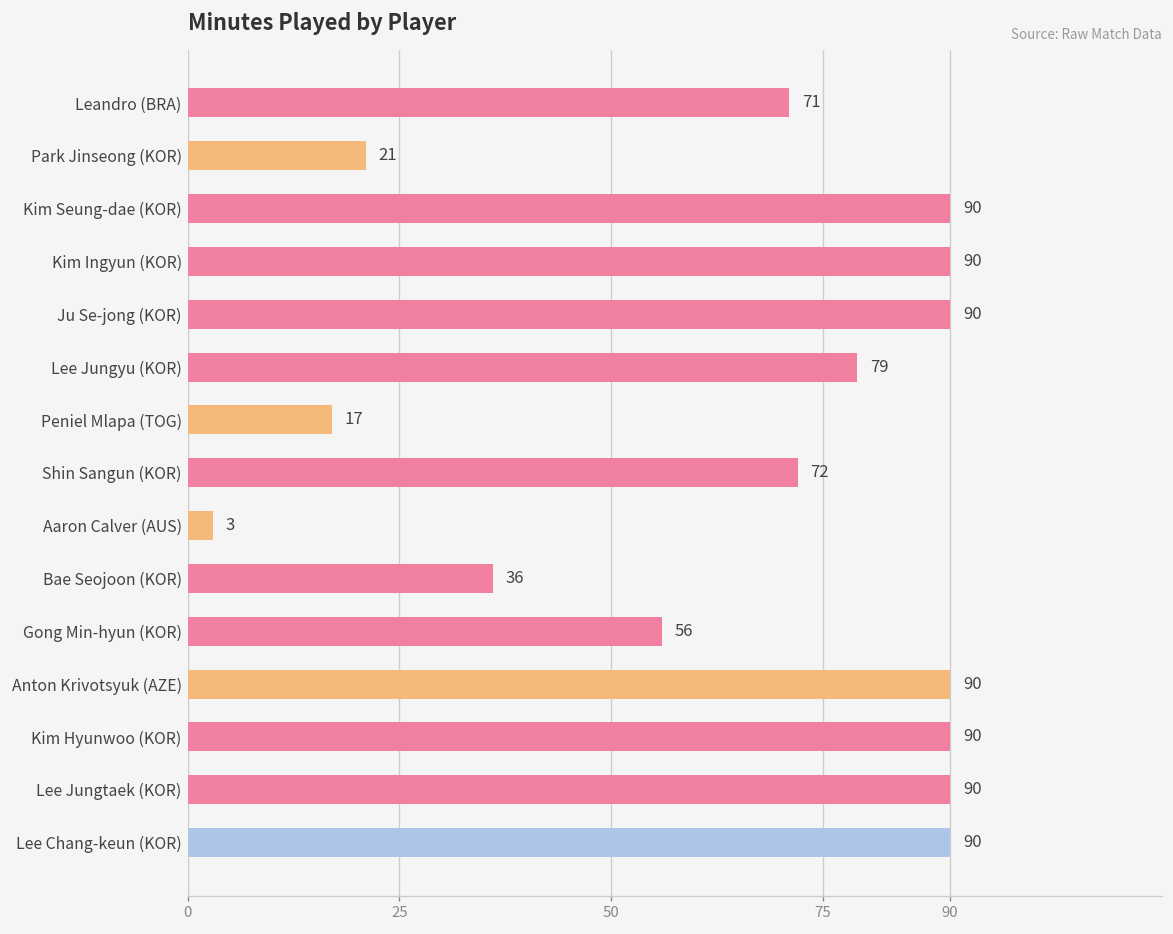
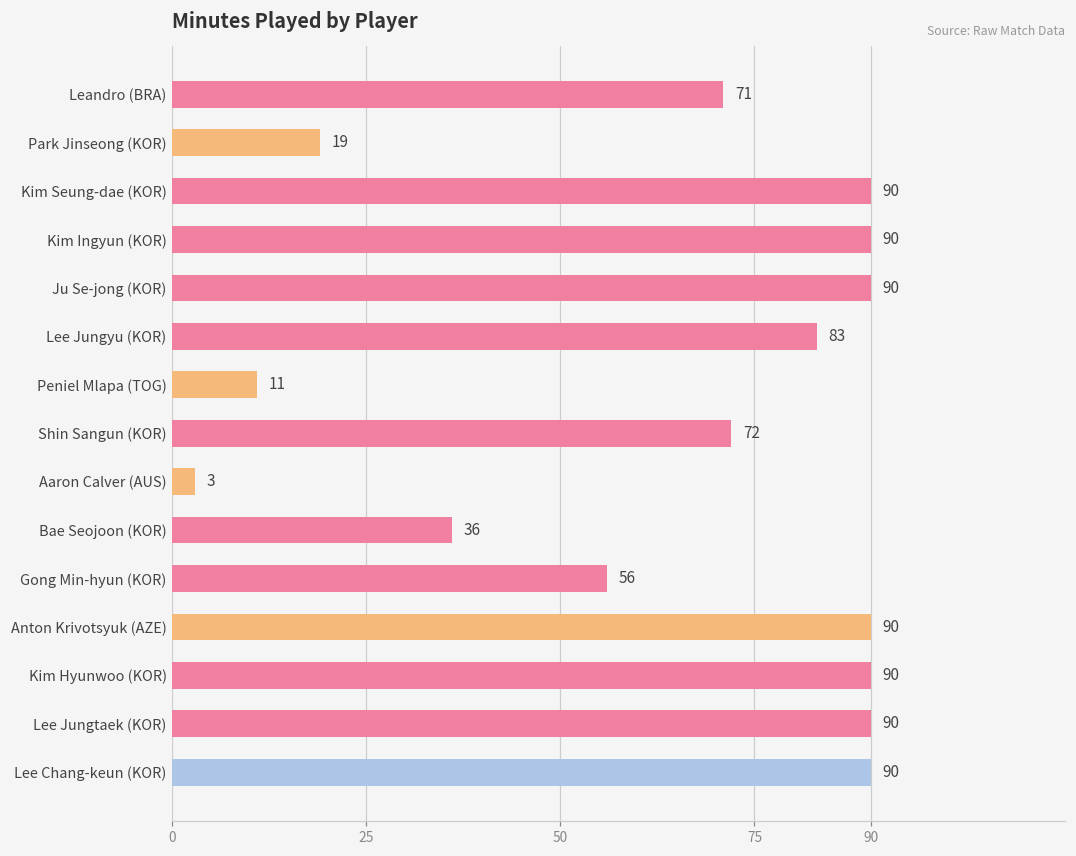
  {
    "Leandro (BRA)": 71,
-   "Park Jinseong (KOR)": 21,
+   "Park Jinseong (KOR)": 19,
    "Kim Seung-dae (KOR)": 90,
    "Kim Ingyun (KOR)": 90,
    "Ju Se-jong (KOR)": 90,
-   "Lee Jungyu (KOR)": 79,
-   "Peniel Mlapa (TOG)": 17,
+   "Lee Jungyu (KOR)": 83,
+   "Peniel Mlapa (TOG)": 11,
    "Shin Sangun (KOR)": 72,
    "Aaron Calver (AUS)": 3,
    "Bae Seojoon (KOR)": 36,
    "Gong Min-hyun (KOR)": 56,
    "Anton Krivotsyuk (AZE)": 90,
    "Kim Hyunwoo (KOR)": 90,
    "Lee Jungtaek (KOR)": 90,
    "Lee Chang-keun (KOR)": 90
  }
